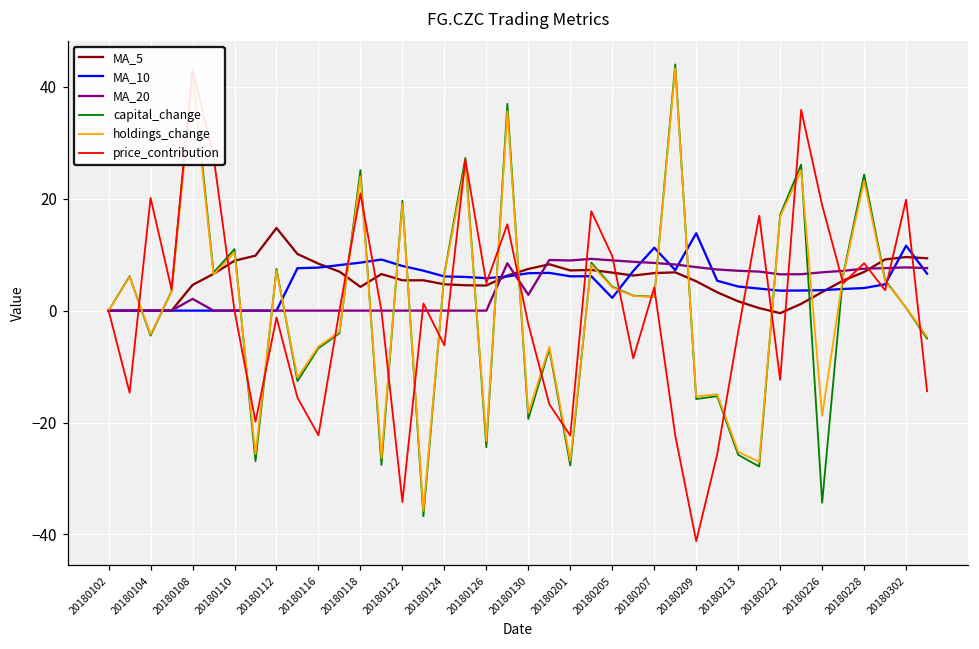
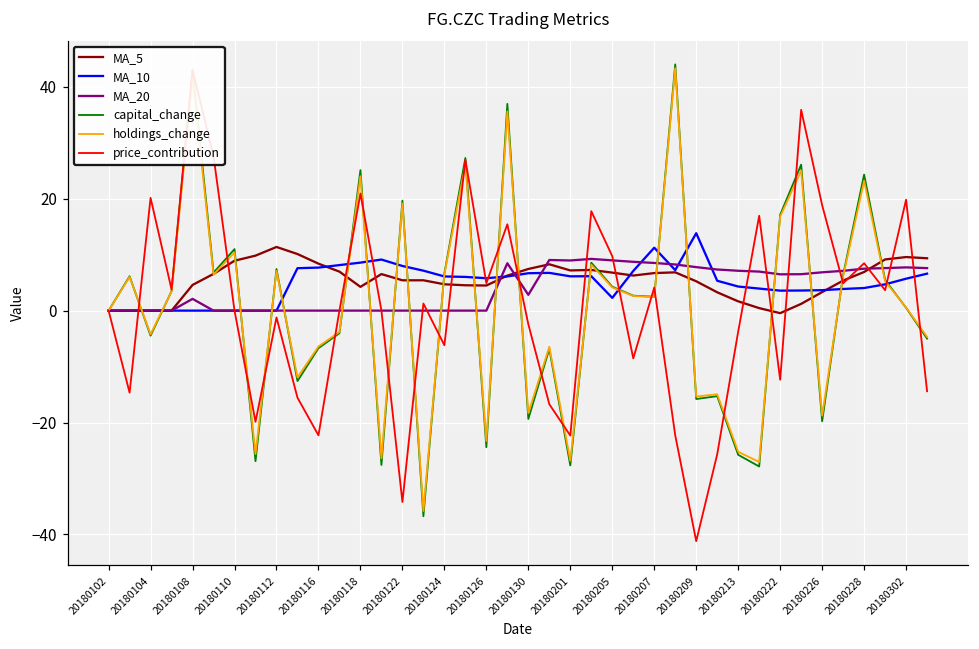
  {
    "MA_5": {
      "20180108": 5,
      "20180110": 9,
-     "20180112": 15,
+     "20180112": 11,
      "20180116": 8,
      "20180118": 4,
      "20180122": 5,
      "20180124": 5,
      "20180130": 7,
      "20180201": 7,
      "20180205": 7,
      "20180207": 7,
      "20180209": 5,
      "20180213": 2,
      "20180222": 0,
      "20180228": 7,
      "20180302": 10
    },
    "MA_10": {
      "20180108": 0,
      "20180116": 8,
      "20180118": 9,
      "20180122": 8,
      "20180126": 6,
      "20180130": 7,
      "20180201": 6,
      "20180205": 2,
      "20180207": 11,
      "20180209": 14,
      "20180213": 4,
      "20180222": 4,
      "20180228": 4,
-     "20180302": 12
+     "20180302": 6
    },
    "MA_20": {
      "20180108": 2,
      "20180116": 0,
      "20180118": 0,
      "20180122": 0,
      "20180124": 0,
      "20180126": 0,
      "20180130": 3,
      "20180201": 9,
      "20180205": 9,
      "20180207": 9,
      "20180209": 8,
      "20180213": 7,
      "20180222": 6,
      "20180226": 7,
      "20180228": 8,
      "20180302": 8
    },
    "capital_change": {
      "20180110": 11,
      "20180118": 25,
      "20180122": 20,
      "20180126": -24,
      "20180130": -19,
      "20180201": -28,
      "20180213": -26,
-     "20180226": -34,
+     "20180226": -20,
      "20180228": 24
    },
    "holdings_change": {
      "20180110": 10,
      "20180118": 24,
      "20180122": 19,
      "20180126": -23,
      "20180130": -18,
      "20180201": -27,
      "20180213": -25,
      "20180226": -19,
      "20180228": 23
    },
    "price_contribution": {
      "20180104": 20,
      "20180112": -1,
      "20180116": -22,
      "20180118": 21,
      "20180122": -34,
      "20180124": -6,
      "20180130": -2,
      "20180201": -22,
      "20180205": 10,
      "20180207": 4,
      "20180209": -41,
      "20180213": -4,
      "20180222": -12,
      "20180226": 19,
      "20180228": 8,
      "20180302": 20
    }
  }
